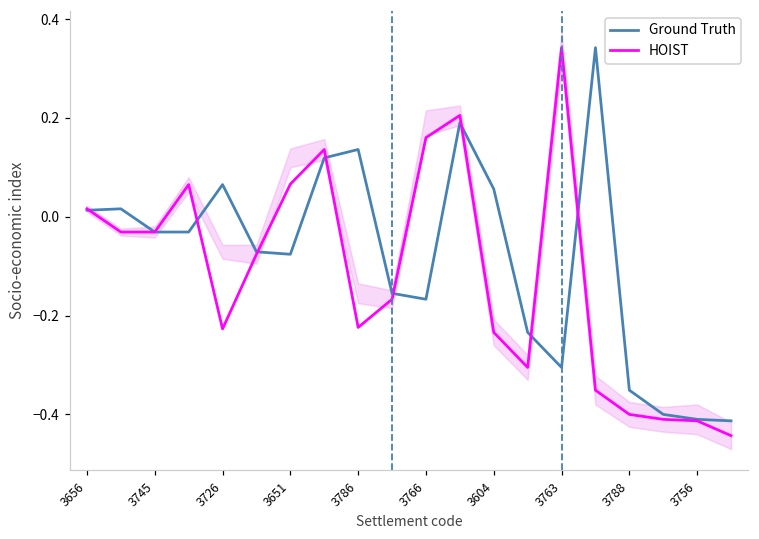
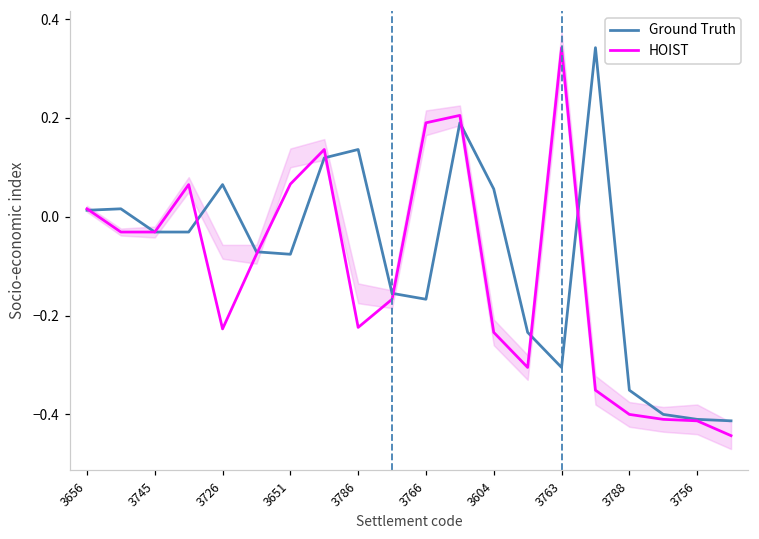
  {
    "Ground Truth": {
      "3726": 0.07,
      "3651": -0.08,
      "3786": 0.14,
      "3766": -0.17,
      "3604": 0.06,
      "3763": -0.31,
      "3788": -0.35
    },
    "HOIST": {
      "3726": -0.23,
      "3651": 0.07,
      "3786": -0.22,
-     "3766": 0.16,
+     "3766": 0.19,
      "3604": -0.23,
      "3763": 0.34,
      "3788": -0.40
    }
  }
